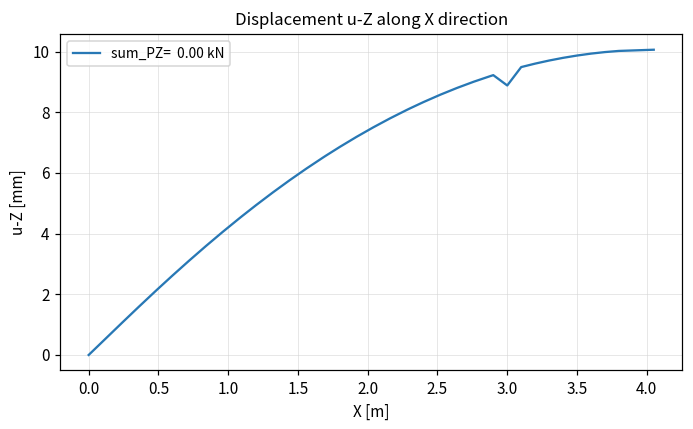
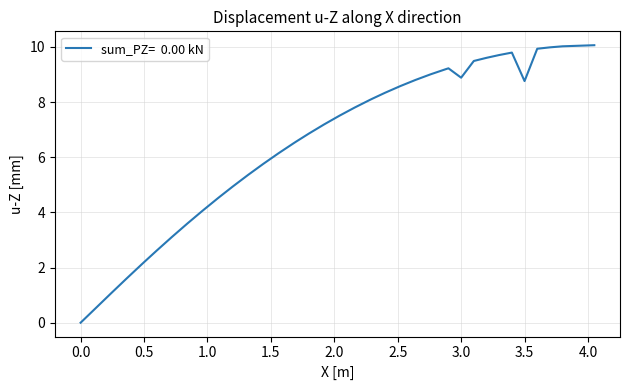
  {
    "0.0": 0.0,
    "0.5": 2.2,
    "3.0": 8.9,
-   "3.5": 9.9
+   "3.5": 8.8
  }
